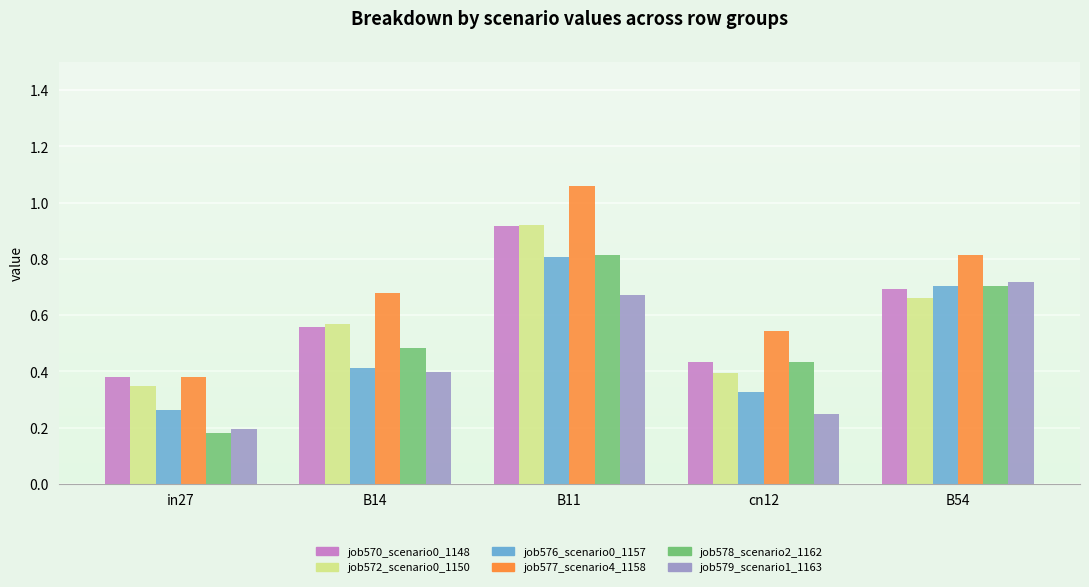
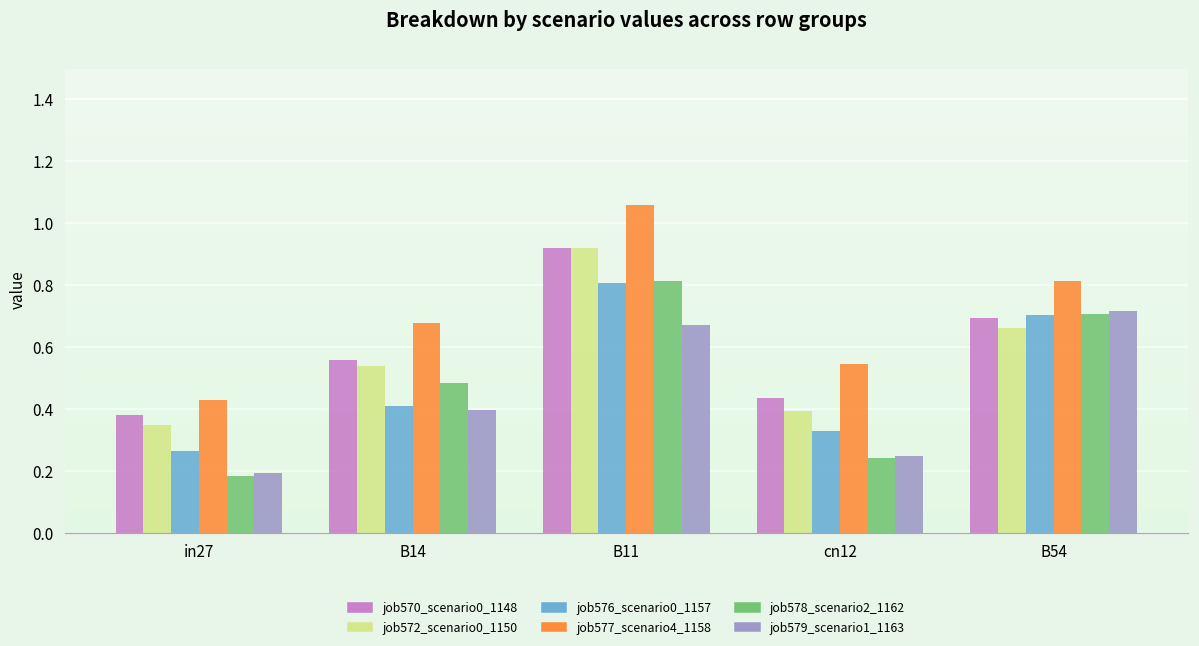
  {
    "job572_scenario0_1150": {
      "in27": 0.35,
-     "B14": 0.57,
+     "B14": 0.54,
      "B11": 0.92,
      "cn12": 0.39,
      "B54": 0.66
    },
    "job577_scenario4_1158": {
-     "in27": 0.38,
+     "in27": 0.43,
      "B14": 0.68,
      "B11": 1.06,
      "cn12": 0.54,
      "B54": 0.81
    },
    "job578_scenario2_1162": {
      "in27": 0.18,
      "B14": 0.48,
      "B11": 0.81,
-     "cn12": 0.43,
+     "cn12": 0.24,
      "B54": 0.71
    }
  }
